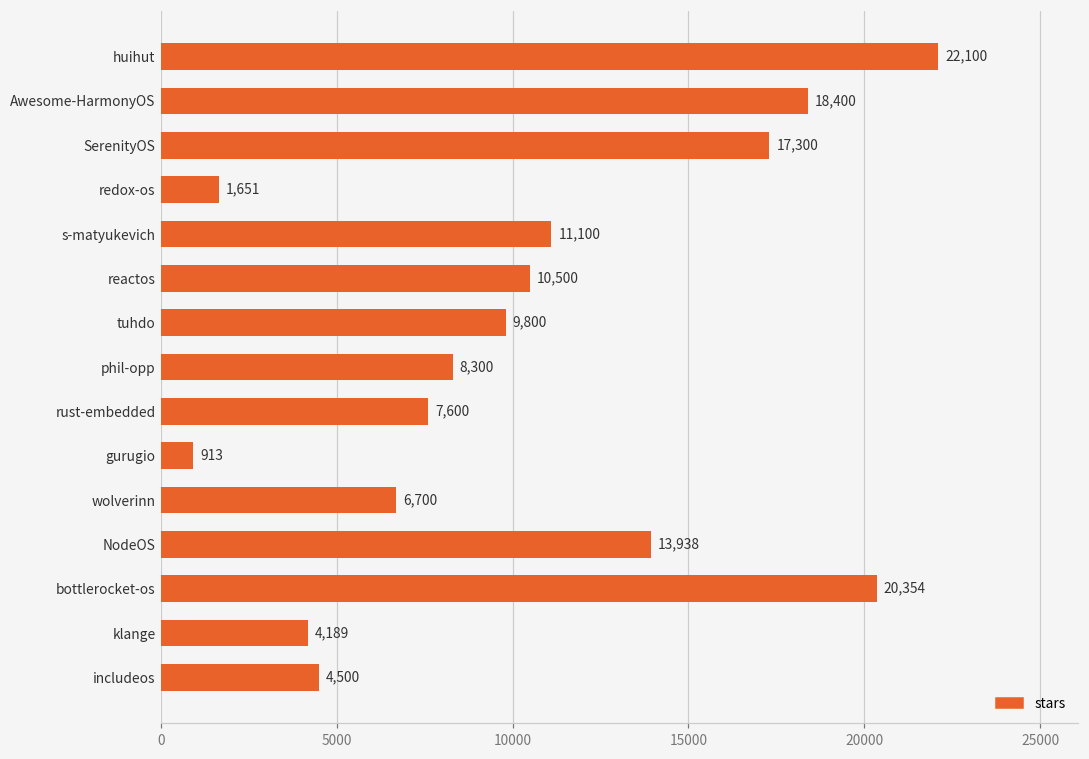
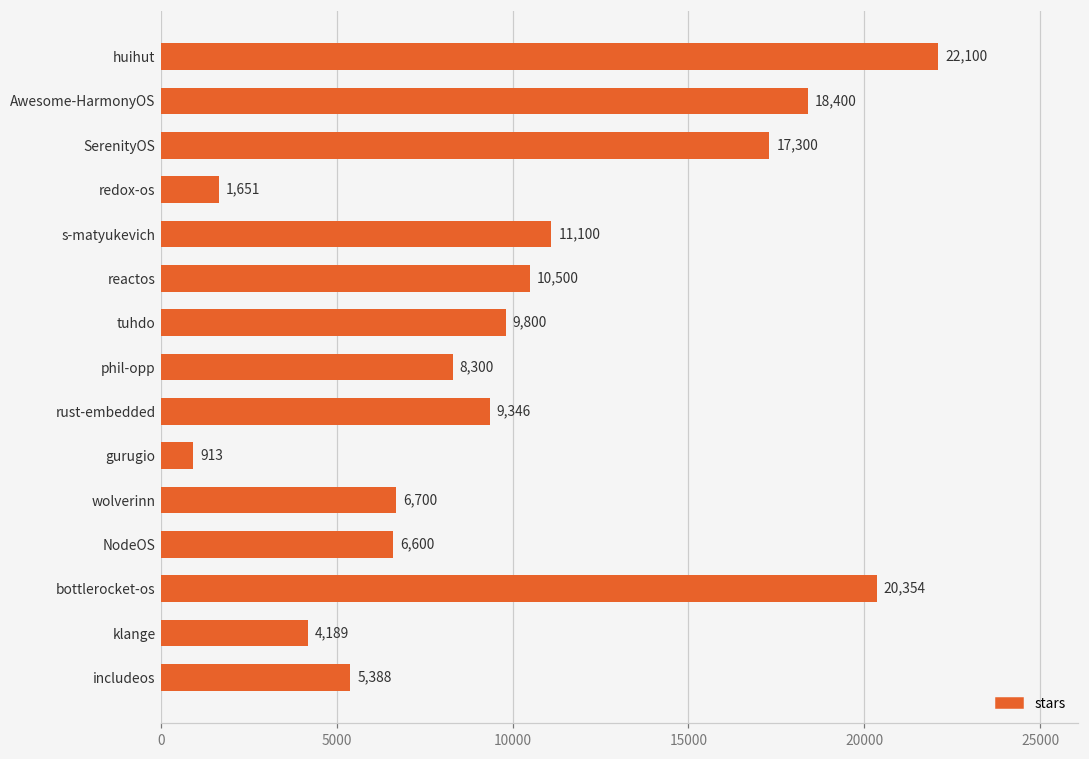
  {
    "huihut": "22,100",
    "Awesome-HarmonyOS": "18,400",
    "SerenityOS": "17,300",
    "redox-os": "1,651",
    "s-matyukevich": "11,100",
    "reactos": "10,500",
    "tuhdo": "9,800",
    "phil-opp": "8,300",
-   "rust-embedded": "7,600",
+   "rust-embedded": "9,346",
    "gurugio": "913",
    "wolverinn": "6,700",
-   "NodeOS": "13,938",
+   "NodeOS": "6,600",
    "bottlerocket-os": "20,354",
    "klange": "4,189",
-   "includeos": "4,500"
+   "includeos": "5,388"
  }
